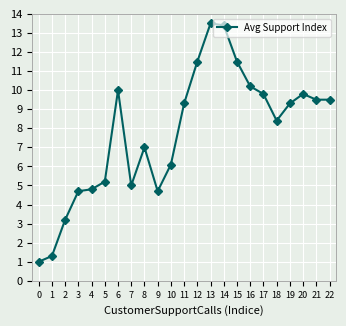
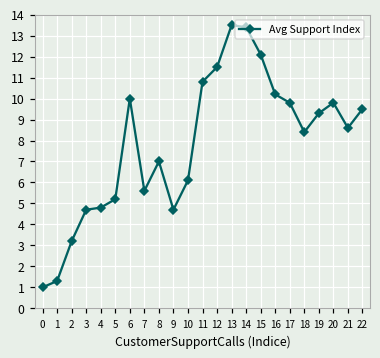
  {
    "0": 1.0,
    "1": 1.3,
    "2": 3.2,
    "3": 4.7,
    "4": 4.8,
    "5": 5.2,
    "6": 10.0,
-   "7": 5.0,
+   "7": 5.6,
    "8": 7.0,
    "9": 4.7,
    "10": 6.1,
-   "11": 9.3,
+   "11": 10.8,
    "12": 11.5,
    "13": 13.5,
-   "15": 11.5,
+   "15": 12.1,
    "16": 10.2,
    "17": 9.8,
    "18": 8.4,
    "19": 9.3,
    "20": 9.8,
-   "21": 9.5,
+   "21": 8.6,
    "22": 9.5
  }
